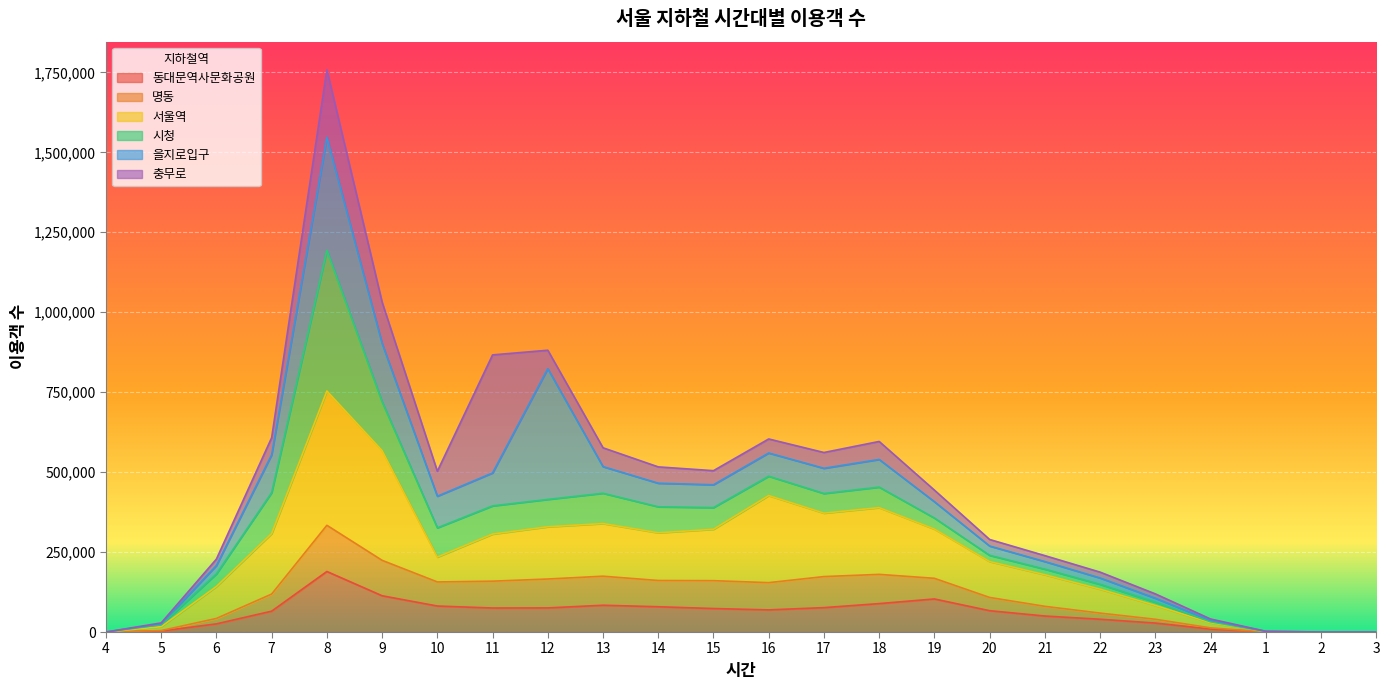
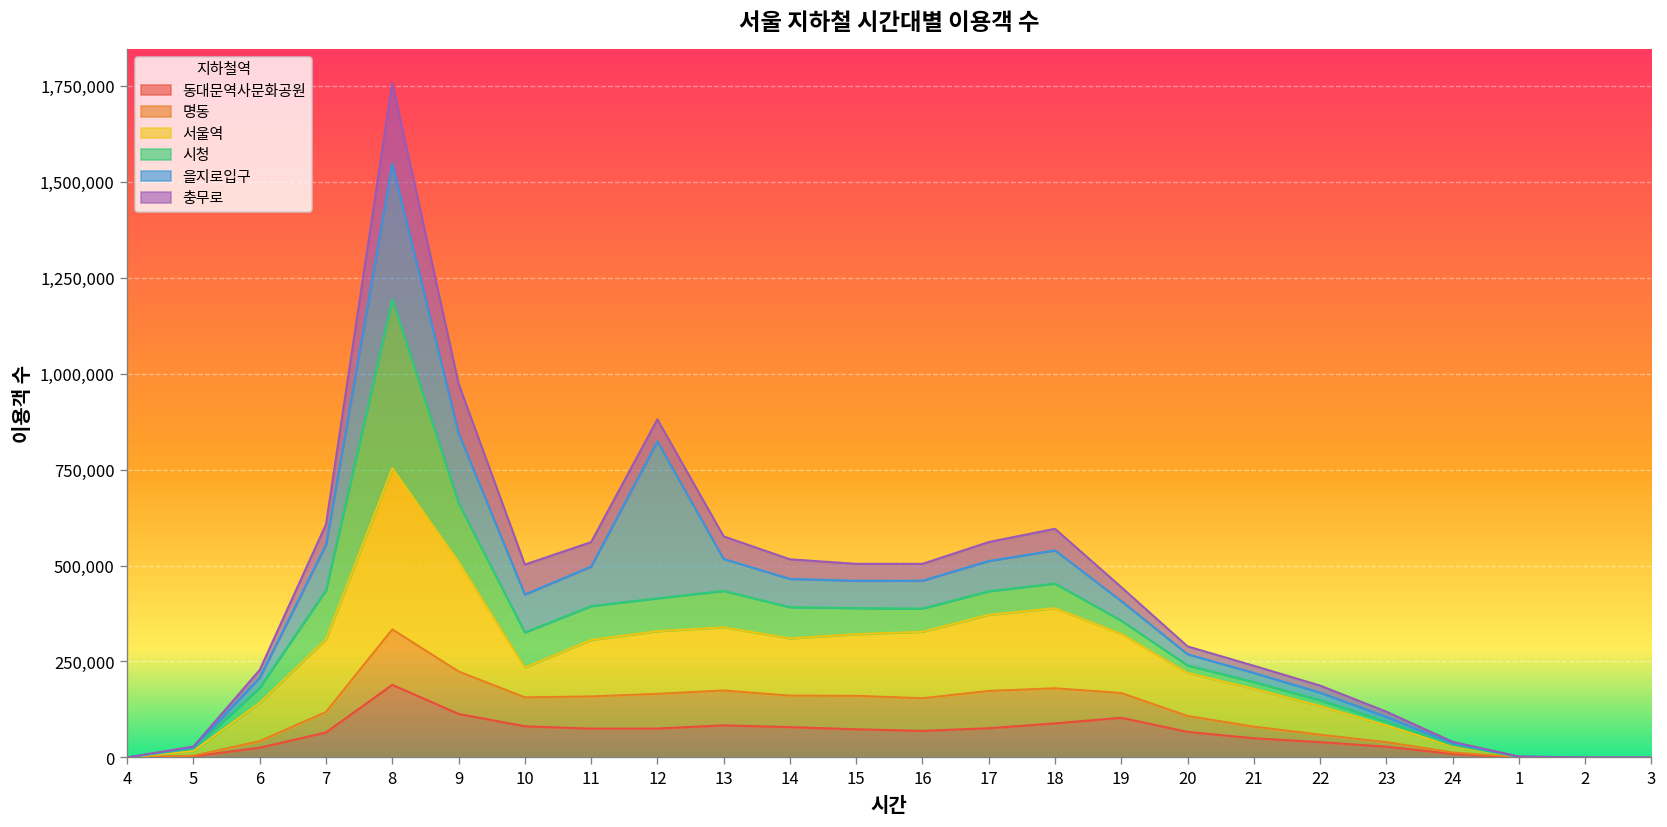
  {
    "서울역": {
      "6": "100,000",
      "7": "190,000",
      "8": "420,000",
-     "9": "340,000",
+     "9": "290,000",
      "10": "80,000",
      "11": "150,000",
      "12": "160,000",
      "13": "160,000",
      "14": "150,000",
      "15": "160,000",
-     "16": "270,000",
+     "16": "170,000",
      "17": "200,000",
      "18": "210,000",
      "19": "150,000",
      "20": "110,000",
      "21": "100,000",
      "22": "70,000",
      "23": "40,000"
    },
    "시청": {
      "6": "40,000",
      "7": "130,000",
      "8": "440,000",
      "9": "150,000",
      "10": "90,000",
      "11": "90,000",
      "12": "90,000",
      "13": "90,000",
      "14": "80,000",
      "15": "70,000",
      "16": "60,000",
      "17": "60,000",
      "18": "60,000",
      "19": "30,000",
      "20": "20,000",
      "21": "20,000",
      "22": "20,000",
      "23": "10,000"
    },
    "을지로입구": {
      "6": "30,000",
      "7": "120,000",
      "8": "350,000",
      "9": "180,000",
      "10": "100,000",
      "11": "100,000",
      "12": "410,000",
      "13": "80,000",
      "14": "70,000",
      "15": "70,000",
      "16": "70,000",
      "17": "80,000",
      "18": "90,000",
      "19": "50,000",
      "20": "30,000",
      "21": "20,000",
      "22": "20,000",
      "23": "10,000"
    },
    "충무로": {
      "6": "20,000",
      "7": "50,000",
      "8": "210,000",
      "9": "130,000",
      "10": "80,000",
-     "11": "370,000",
+     "11": "60,000",
      "12": "60,000",
      "13": "60,000",
      "14": "50,000",
      "15": "40,000",
      "16": "40,000",
      "17": "50,000",
      "18": "60,000",
      "19": "40,000",
      "20": "20,000",
      "21": "20,000",
      "22": "20,000",
      "23": "10,000"
    }
  }
